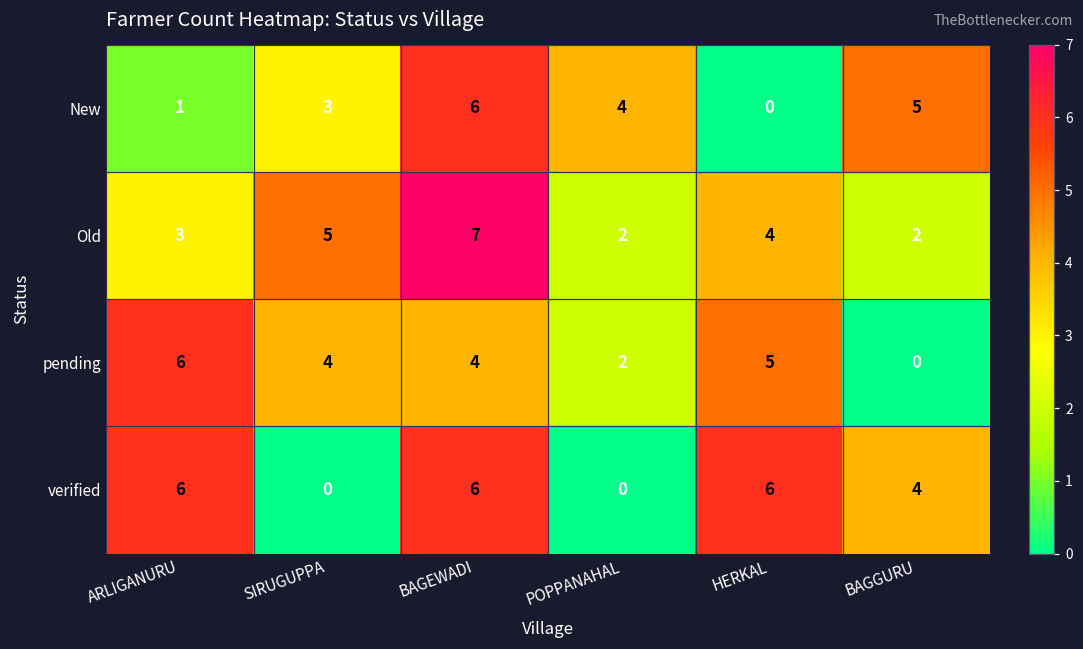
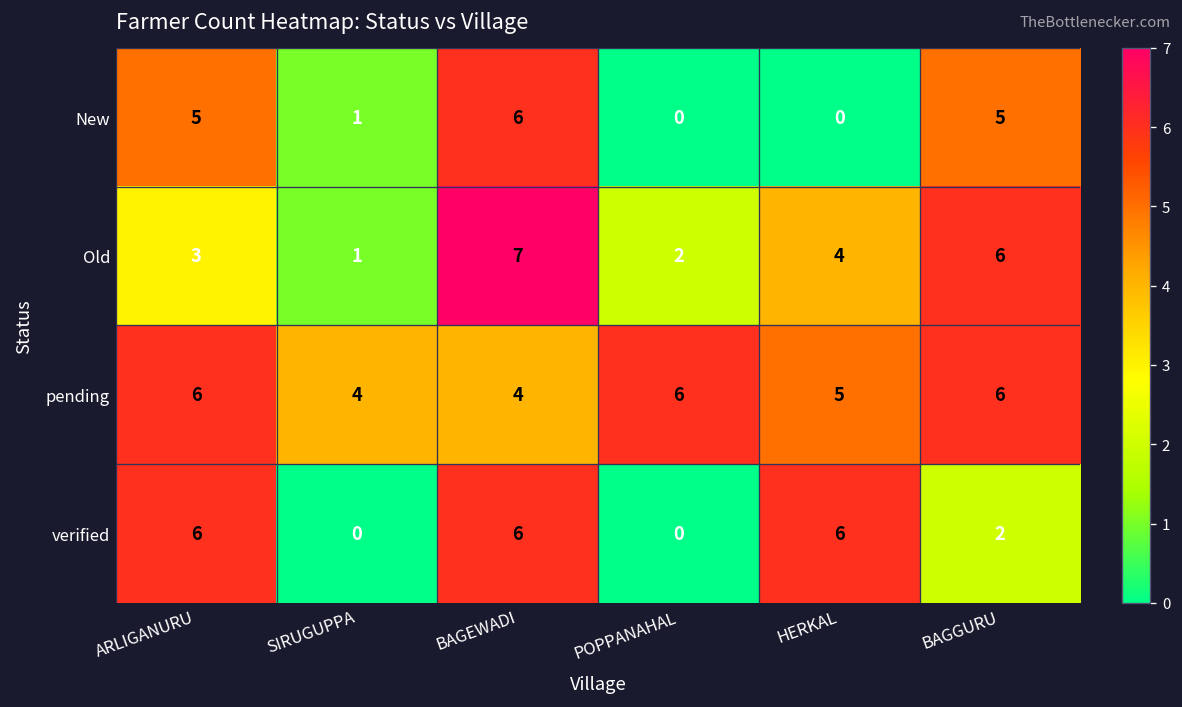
  {
    "New": {
-     "ARLIGANURU": 1,
-     "SIRUGUPPA": 3,
+     "ARLIGANURU": 5,
+     "SIRUGUPPA": 1,
      "BAGEWADI": 6,
-     "POPPANAHAL": 4,
+     "POPPANAHAL": 0,
      "HERKAL": 0,
      "BAGGURU": 5
    },
    "Old": {
      "ARLIGANURU": 3,
-     "SIRUGUPPA": 5,
+     "SIRUGUPPA": 1,
      "BAGEWADI": 7,
      "POPPANAHAL": 2,
      "HERKAL": 4,
-     "BAGGURU": 2
+     "BAGGURU": 6
    },
    "pending": {
      "ARLIGANURU": 6,
      "SIRUGUPPA": 4,
      "BAGEWADI": 4,
-     "POPPANAHAL": 2,
+     "POPPANAHAL": 6,
      "HERKAL": 5,
-     "BAGGURU": 0
+     "BAGGURU": 6
    },
    "verified": {
      "ARLIGANURU": 6,
      "SIRUGUPPA": 0,
      "BAGEWADI": 6,
      "POPPANAHAL": 0,
      "HERKAL": 6,
-     "BAGGURU": 4
+     "BAGGURU": 2
    }
  }
